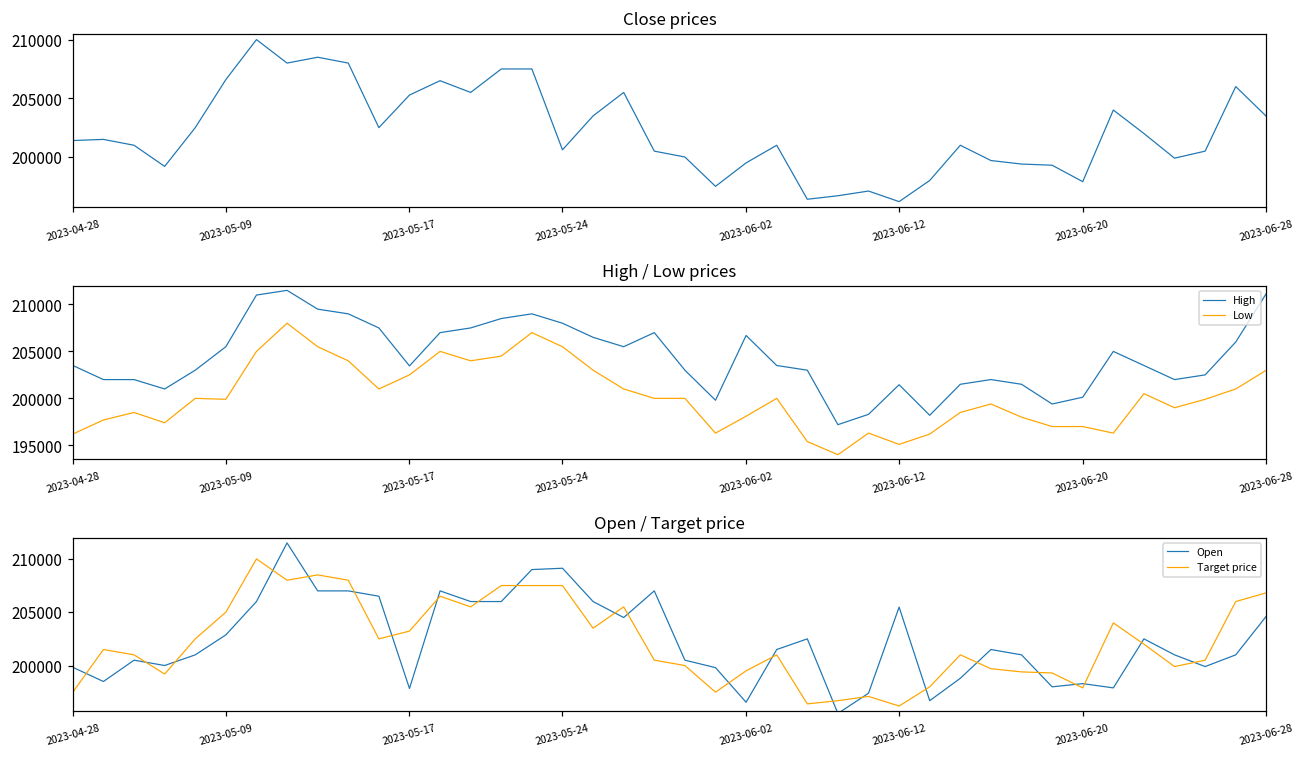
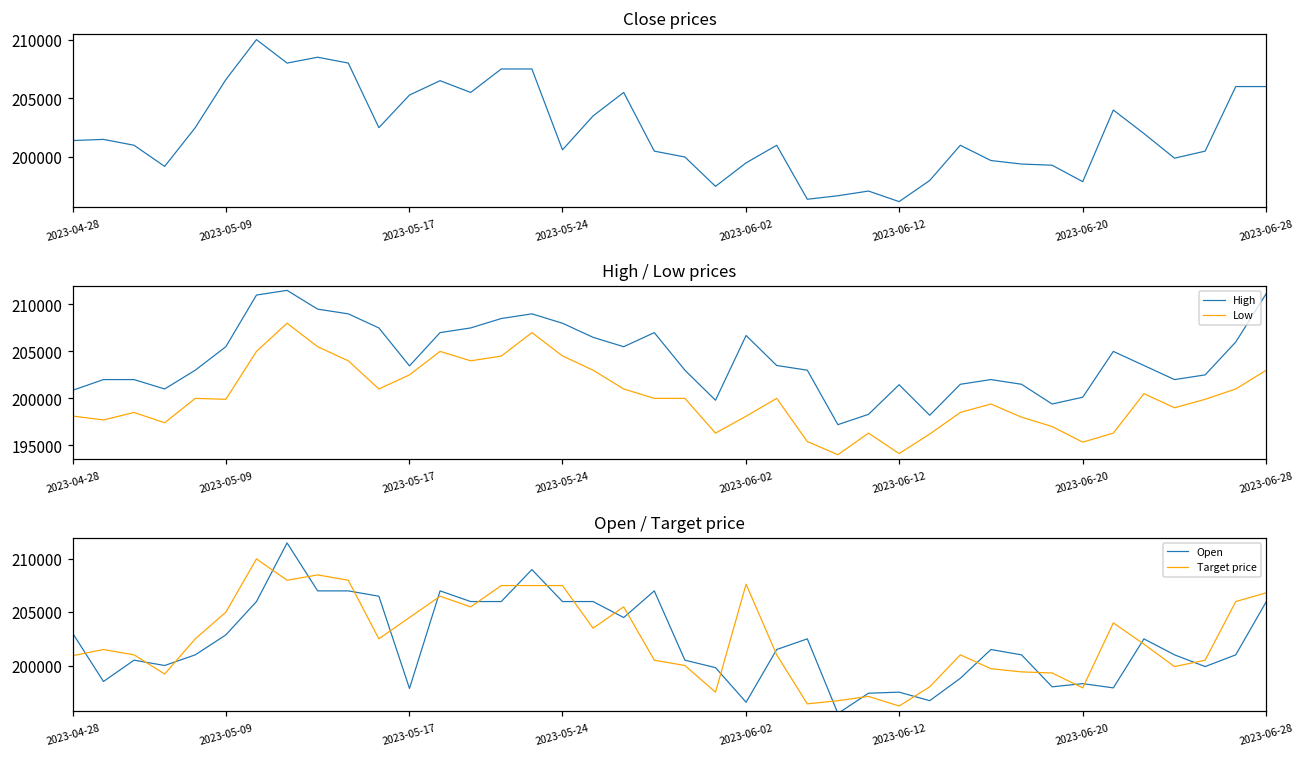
  {
    "Close prices": {
      "2023-04-28": 201400,
      "2023-05-09": 206600,
      "2023-05-17": 205300,
      "2023-05-24": 200600,
      "2023-06-02": 199500,
      "2023-06-12": 196200,
      "2023-06-20": 197900,
-     "2023-06-28": 203500
+     "2023-06-28": 206000
    },
    "High / Low prices": {
      "High": {
-       "2023-04-28": 204000,
+       "2023-04-28": 201000,
        "2023-05-09": 206000,
        "2023-05-17": 203000,
        "2023-05-24": 208000,
        "2023-06-02": 207000,
        "2023-06-12": 201000,
        "2023-06-20": 200000,
        "2023-06-28": 211000
      },
      "Low": {
-       "2023-04-28": 196000,
+       "2023-04-28": 198000,
        "2023-05-09": 200000,
        "2023-05-17": 203000,
-       "2023-05-24": 206000,
+       "2023-05-24": 205000,
        "2023-06-02": 198000,
-       "2023-06-12": 195000,
-       "2023-06-20": 197000,
+       "2023-06-12": 194000,
+       "2023-06-20": 195000,
        "2023-06-28": 203000
      }
    },
    "Open / Target price": {
      "Open": {
-       "2023-04-28": 200000,
+       "2023-04-28": 203000,
        "2023-05-09": 203000,
        "2023-05-17": 198000,
-       "2023-05-24": 209000,
+       "2023-05-24": 206000,
        "2023-06-02": 197000,
-       "2023-06-12": 205000,
+       "2023-06-12": 198000,
        "2023-06-20": 198000,
-       "2023-06-28": 205000
+       "2023-06-28": 206000
      },
      "Target price": {
-       "2023-04-28": 198000,
+       "2023-04-28": 201000,
        "2023-05-09": 205000,
-       "2023-05-17": 203000,
+       "2023-05-17": 205000,
        "2023-05-24": 208000,
-       "2023-06-02": 200000,
+       "2023-06-02": 208000,
        "2023-06-12": 196000,
        "2023-06-20": 198000,
        "2023-06-28": 207000
      }
    }
  }
